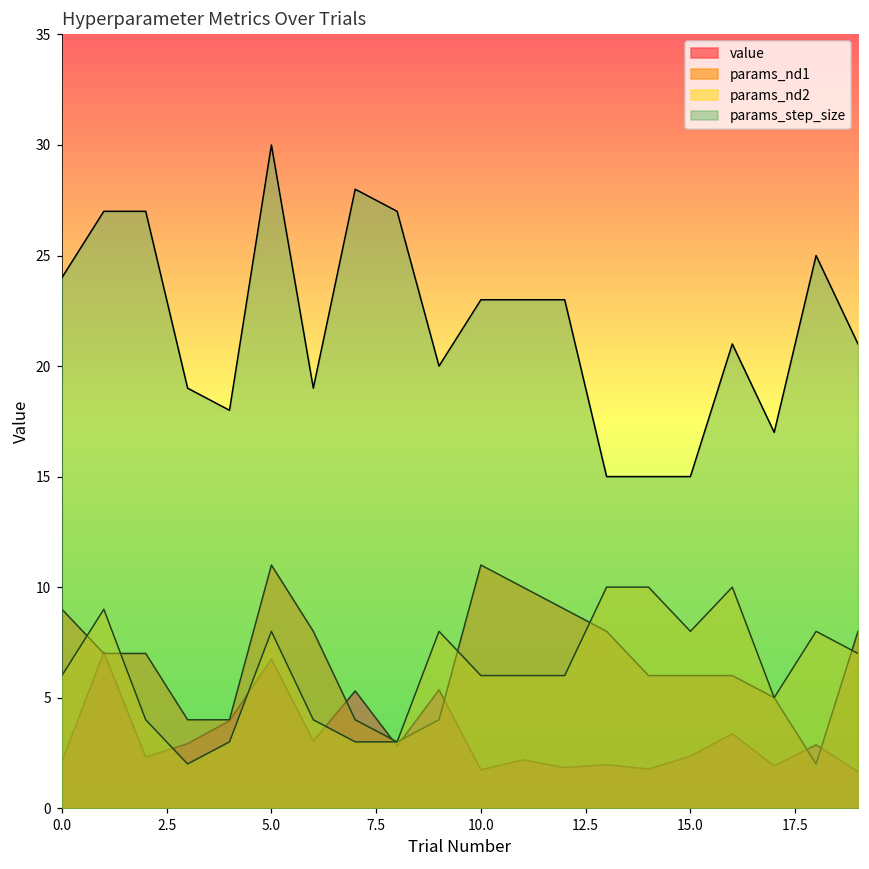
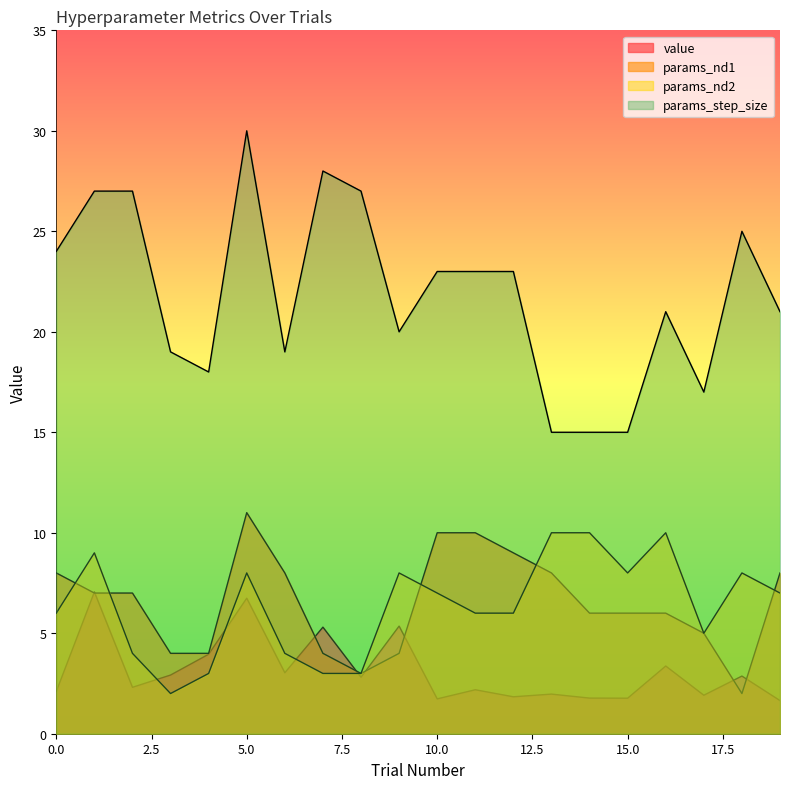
  {
    "value": {
      "0.0": 2.1,
      "5.0": 6.7,
      "10.0": 1.7,
-     "15.0": 2.4
+     "15.0": 1.8
    },
    "params_nd1": {
-     "0.0": 9,
+     "0.0": 8,
      "5.0": 11,
-     "10.0": 11,
+     "10.0": 10,
      "15.0": 6
    },
    "params_nd2": {
      "0.0": 6,
      "5.0": 8,
-     "10.0": 6,
+     "10.0": 7,
      "15.0": 8
    },
    "params_step_size": {
      "0.0": 24.0,
      "5.0": 30.0,
      "10.0": 23.0,
      "15.0": 15.0
    }
  }
